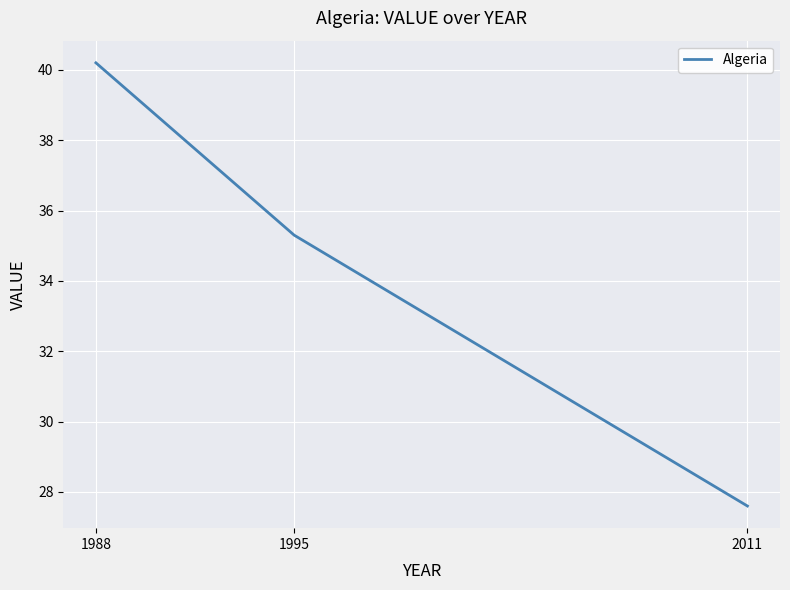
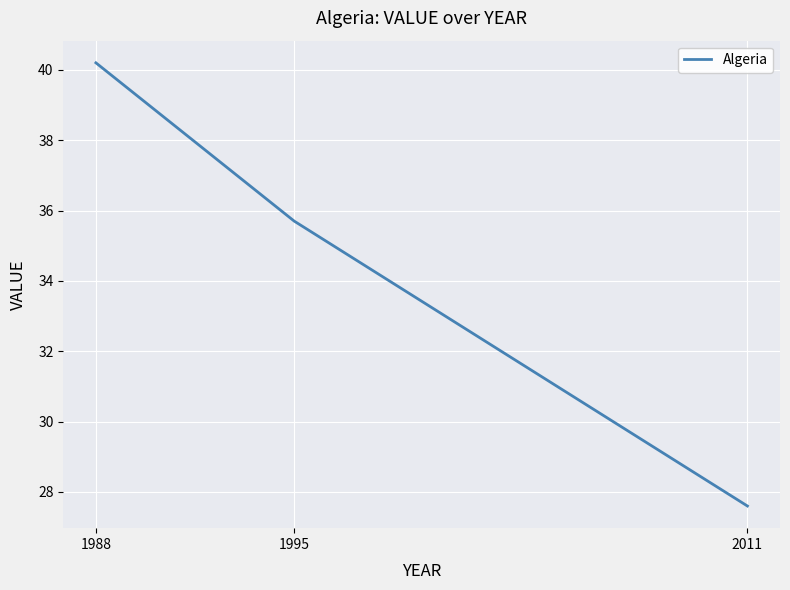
  {
    "1988": 40.2,
-   "1995": 35.3,
+   "1995": 35.7,
    "2011": 27.6
  }
